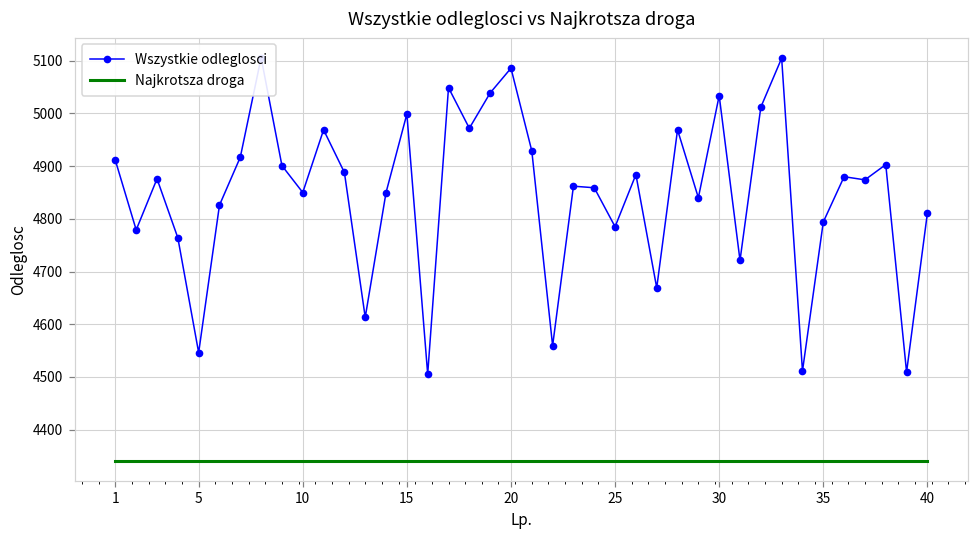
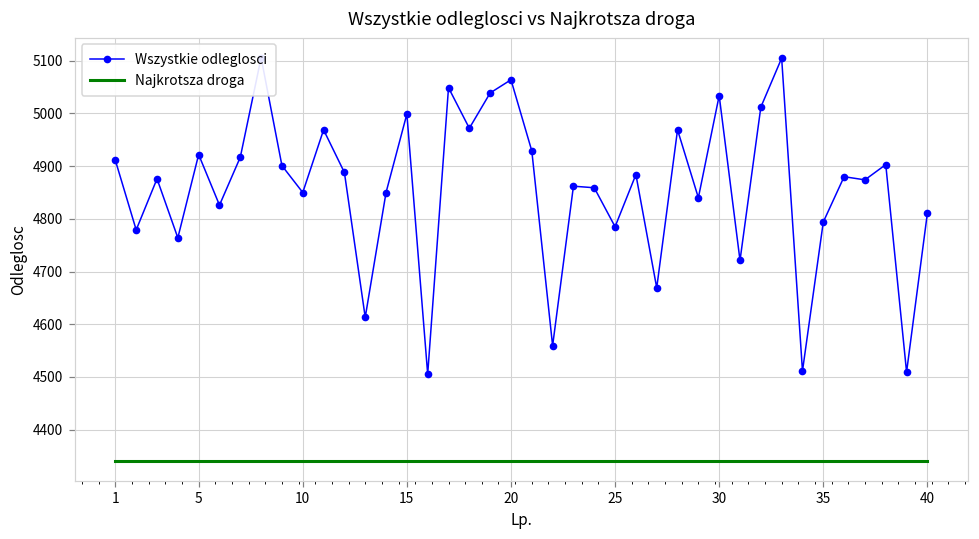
  {
    "Wszystkie odleglosci": {
      "1": 4910,
-     "5": 4550,
+     "5": 4920,
      "10": 4850,
      "15": 5000,
-     "20": 5090,
+     "20": 5060,
      "25": 4790,
      "30": 5030,
      "35": 4790,
      "40": 4810
    },
    "Najkrotsza droga": {
      "1": 4340,
      "5": 4340,
      "10": 4340,
      "15": 4340,
      "20": 4340,
      "25": 4340,
      "30": 4340,
      "35": 4340,
      "40": 4340
    }
  }
